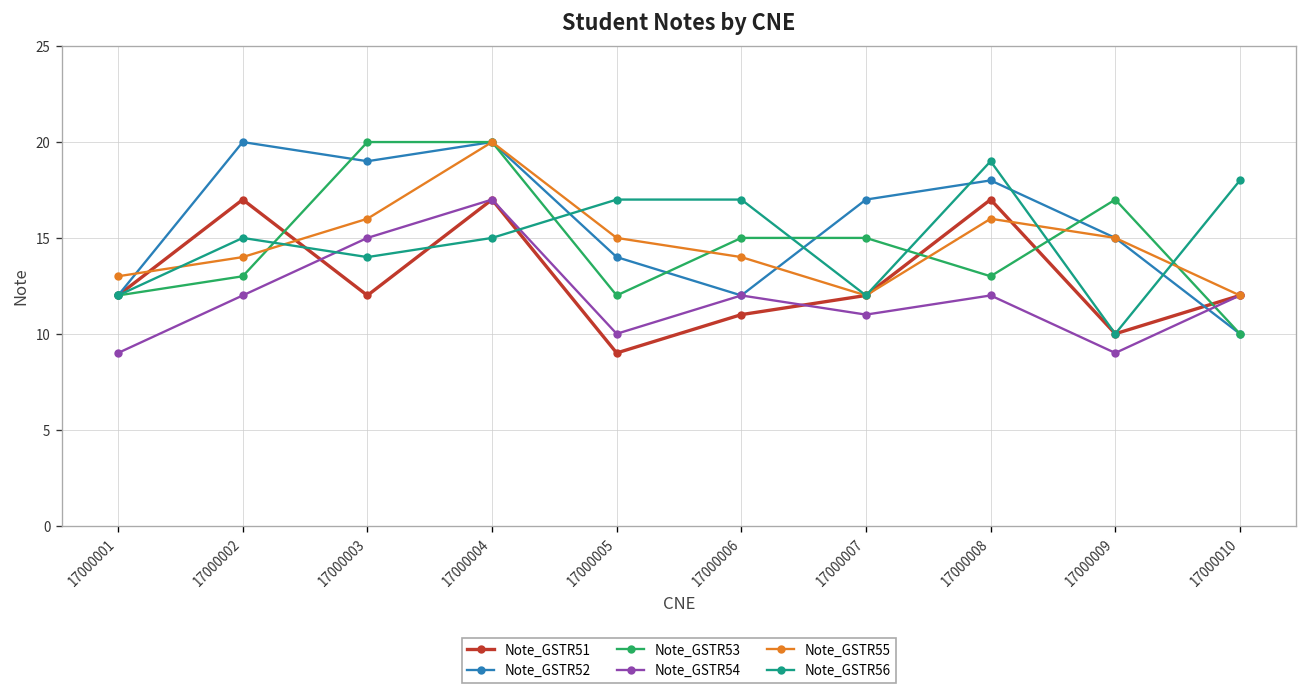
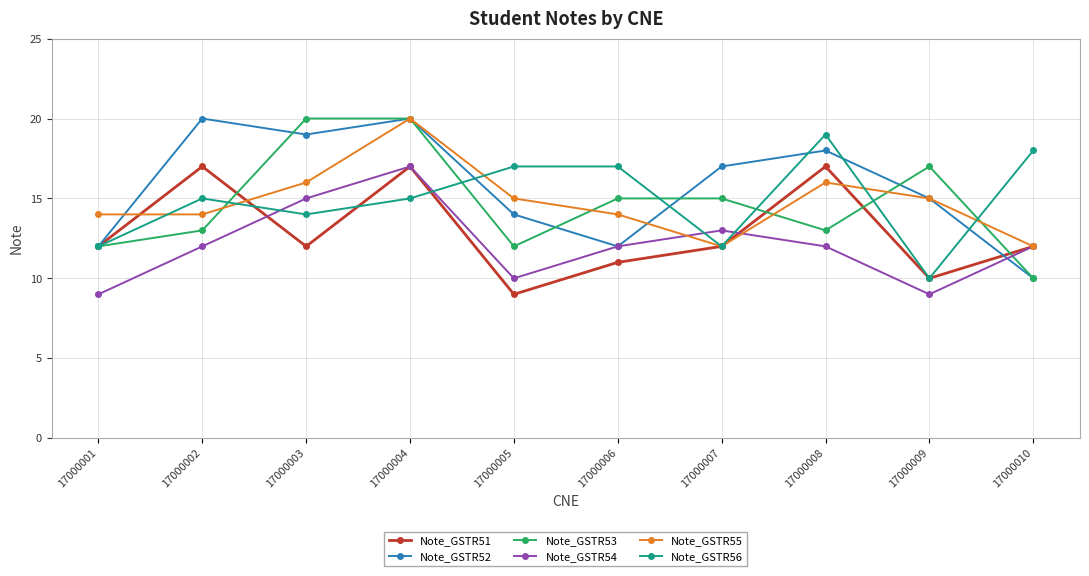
  {
    "Note_GSTR51": {
      "17000002": 17,
      "17000003": 12,
      "17000005": 9,
      "17000006": 11,
      "17000008": 17
    },
    "Note_GSTR52": {
      "17000002": 20,
      "17000003": 19,
      "17000005": 14,
      "17000007": 17,
      "17000008": 18
    },
    "Note_GSTR54": {
      "17000001": 9,
      "17000002": 12,
      "17000003": 15,
      "17000005": 10,
-     "17000007": 11,
+     "17000007": 13,
      "17000008": 12,
      "17000009": 9
    },
    "Note_GSTR55": {
-     "17000001": 13,
+     "17000001": 14,
      "17000002": 14,
      "17000003": 16,
      "17000005": 15,
      "17000006": 14,
      "17000008": 16
    }
  }
